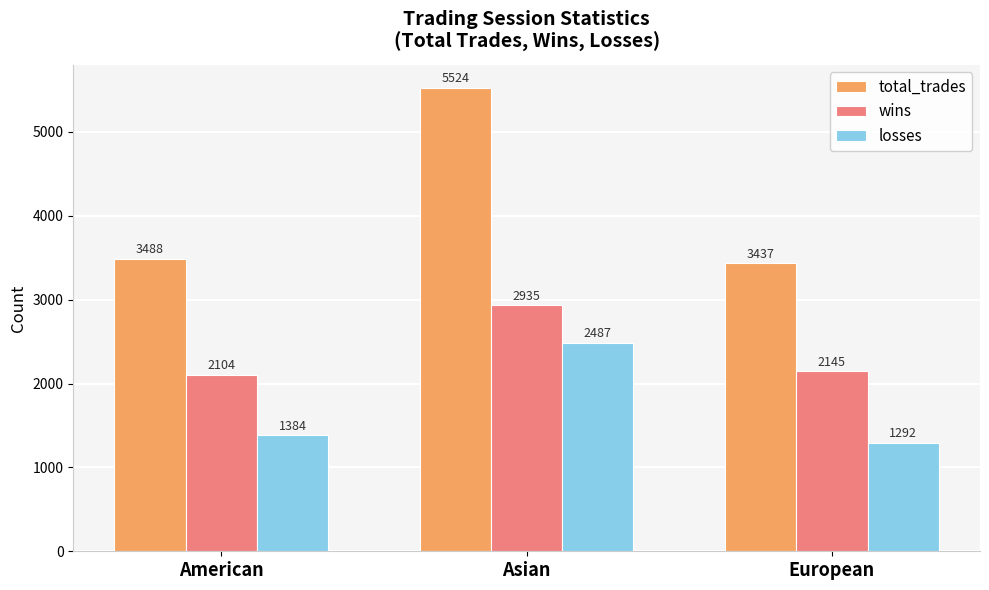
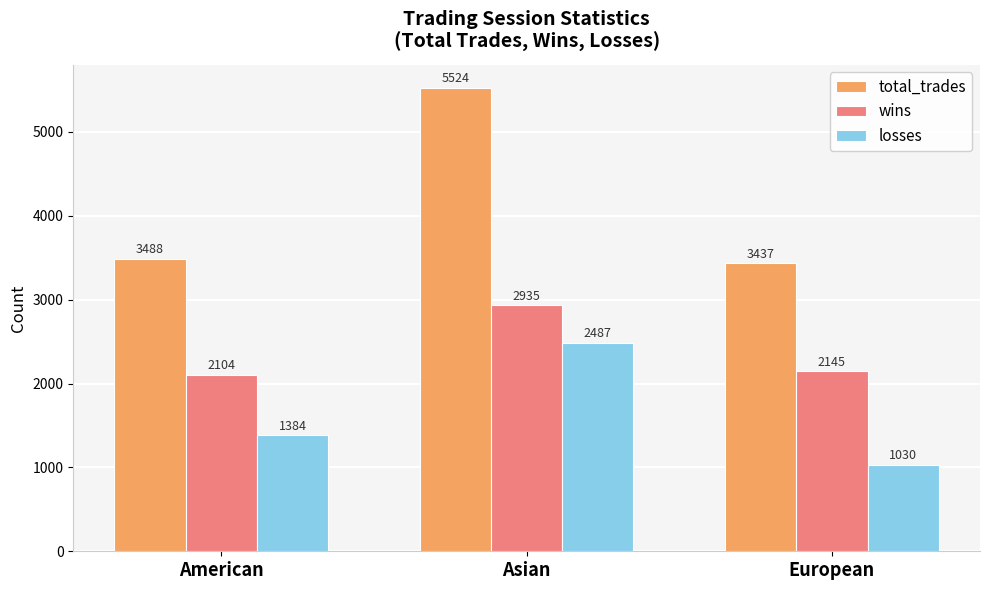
  {
    "losses": {
      "American": 1384,
      "Asian": 2487,
-     "European": 1292
+     "European": 1030
    }
  }
